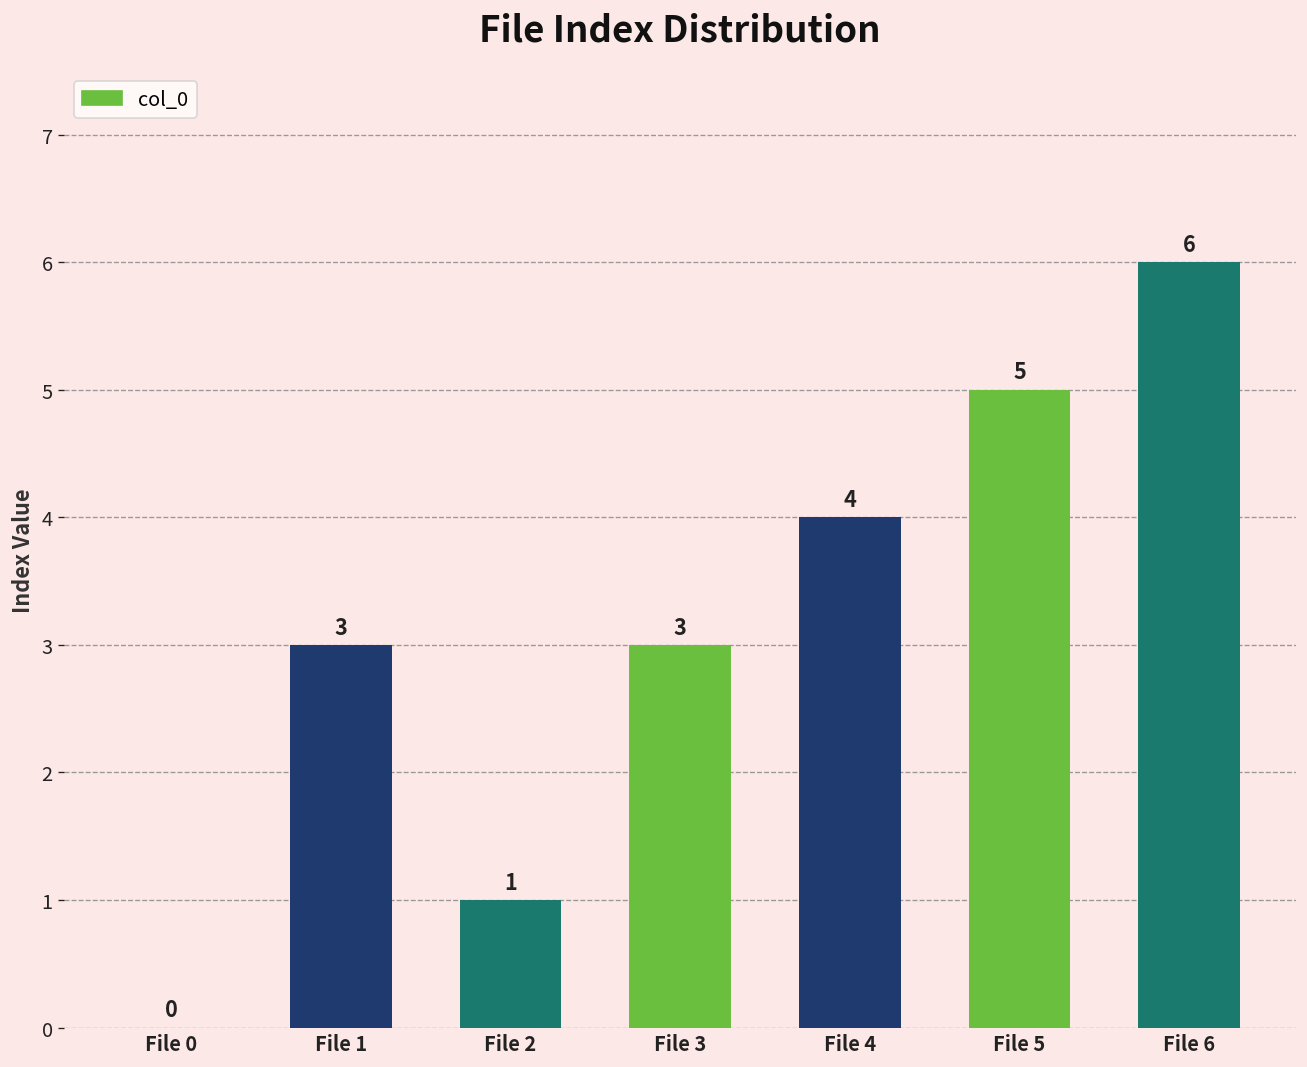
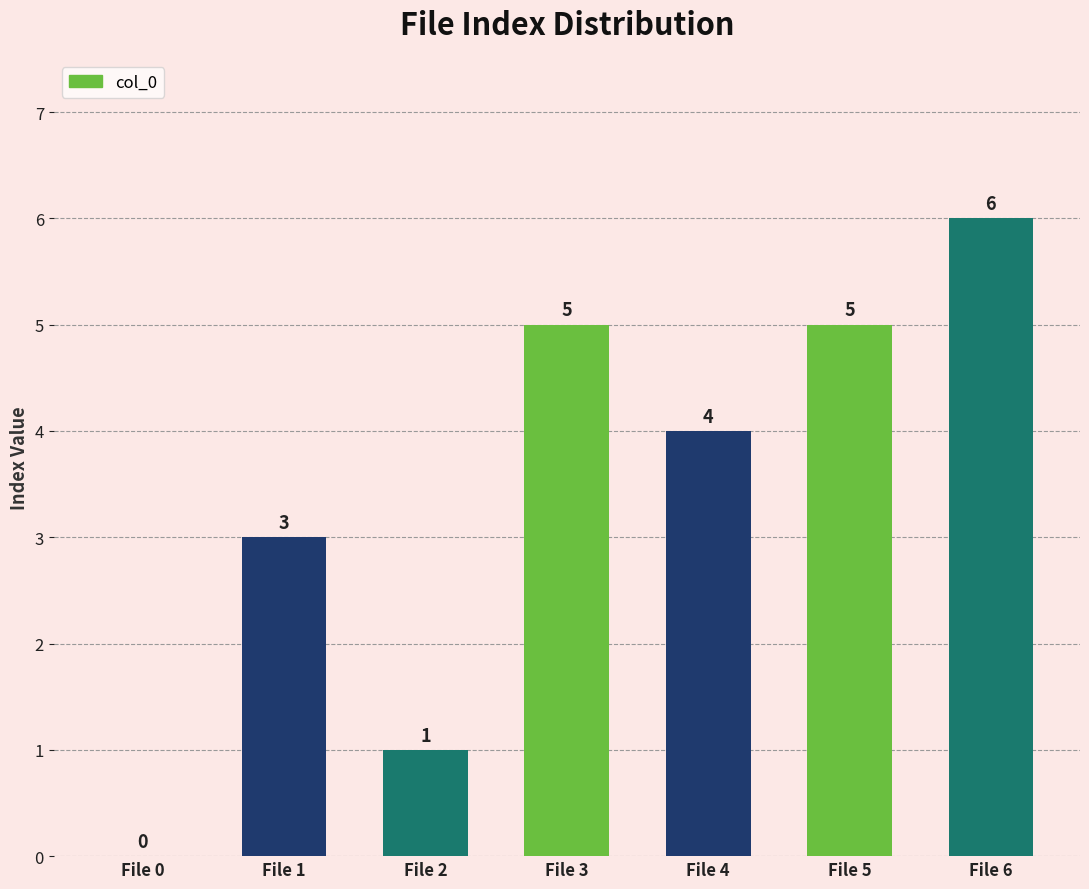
  {
    "File 0": 0,
    "File 1": 3,
    "File 2": 1,
-   "File 3": 3,
+   "File 3": 5,
    "File 4": 4,
    "File 5": 5,
    "File 6": 6
  }
